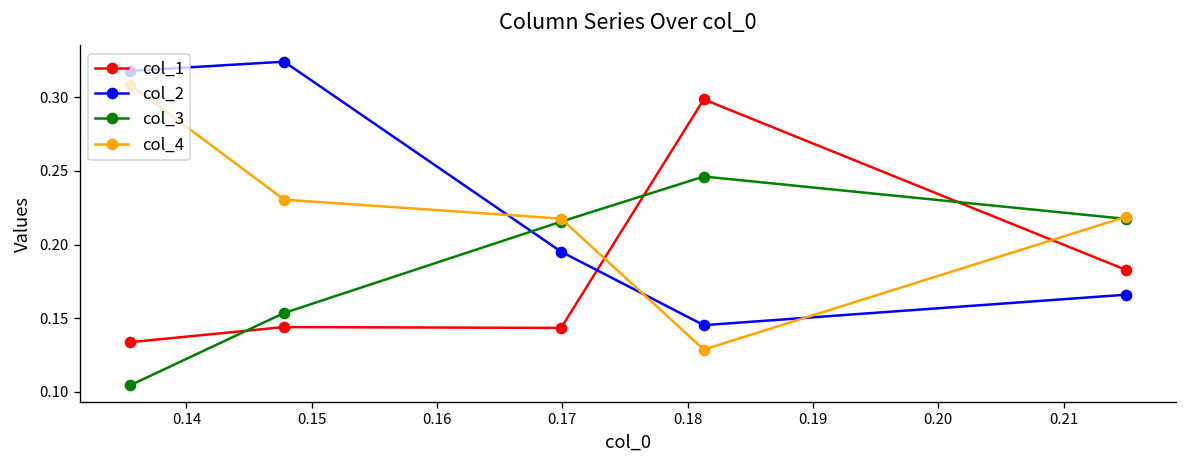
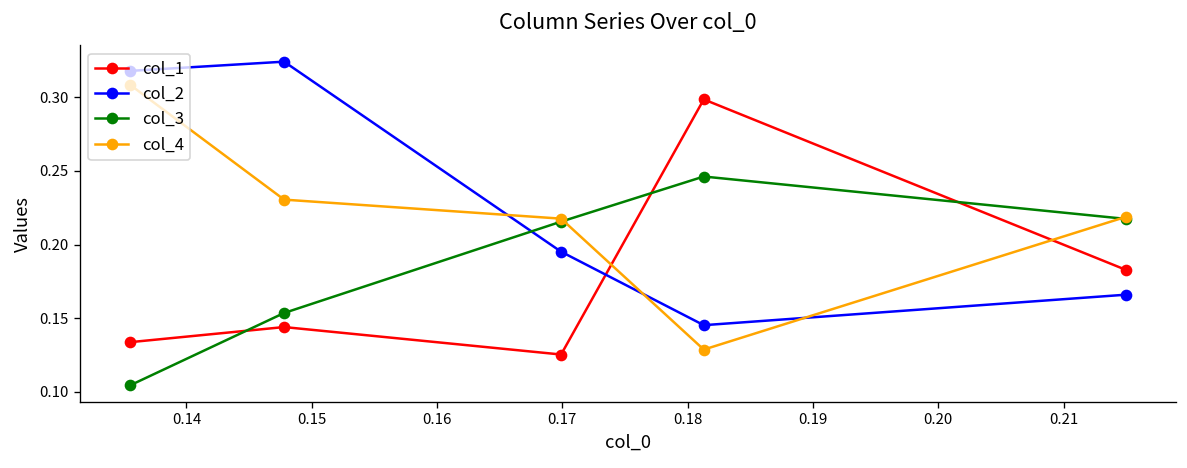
  {
    "col_1": {
-     "0.17": 0.143
+     "0.17": 0.125
    },
    "col_2": {
      "0.17": 0.195
    }
  }
